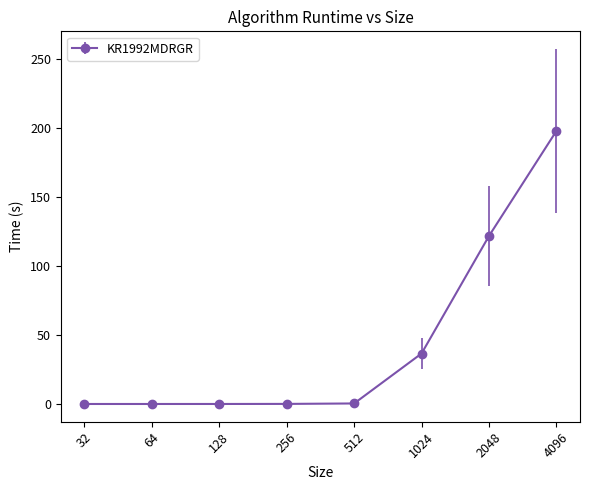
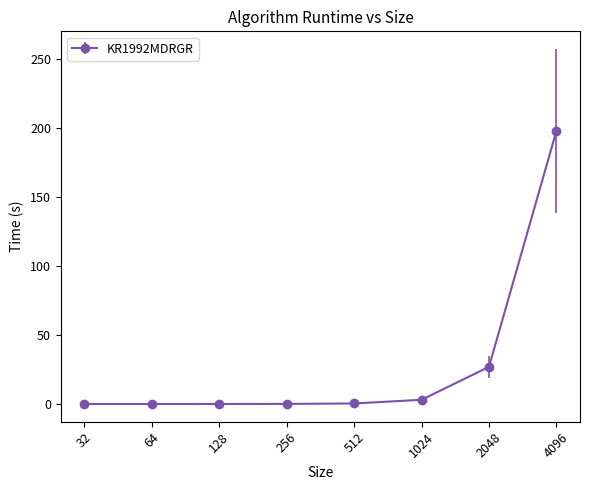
  {
    "32": 0,
    "64": 0,
    "128": 0,
    "256": 0,
    "512": 0,
-   "1024": 37,
-   "2048": 122,
+   "1024": 3,
+   "2048": 27,
    "4096": 198
  }
